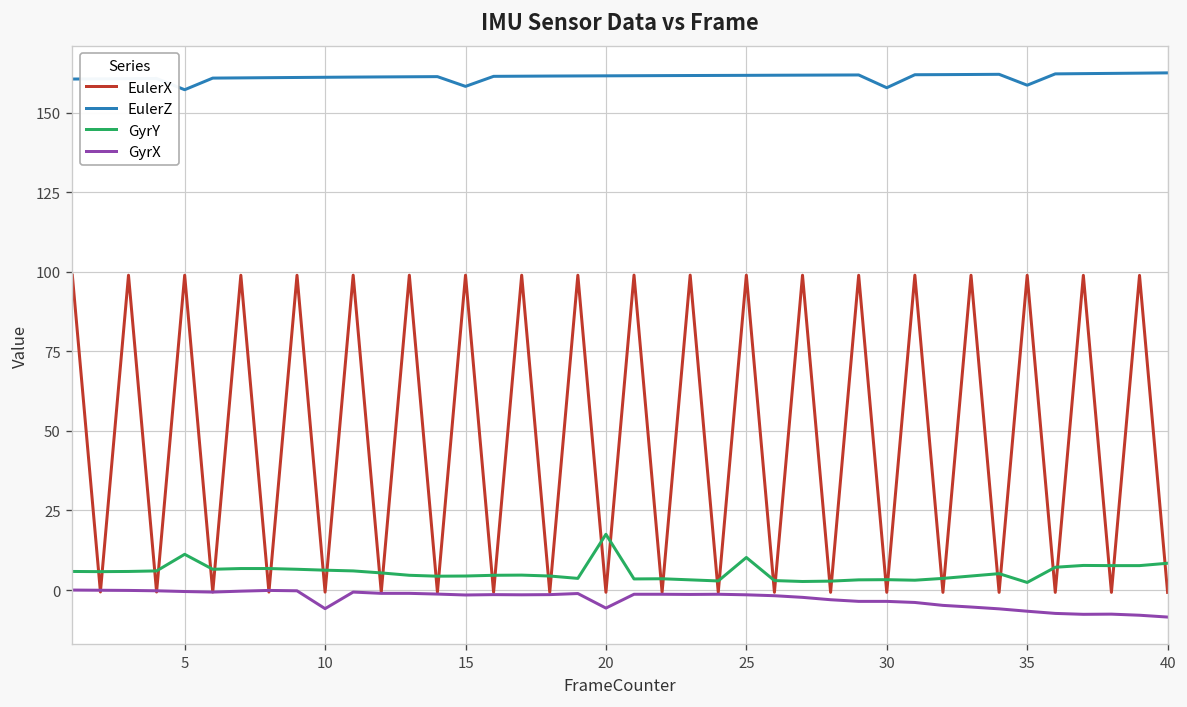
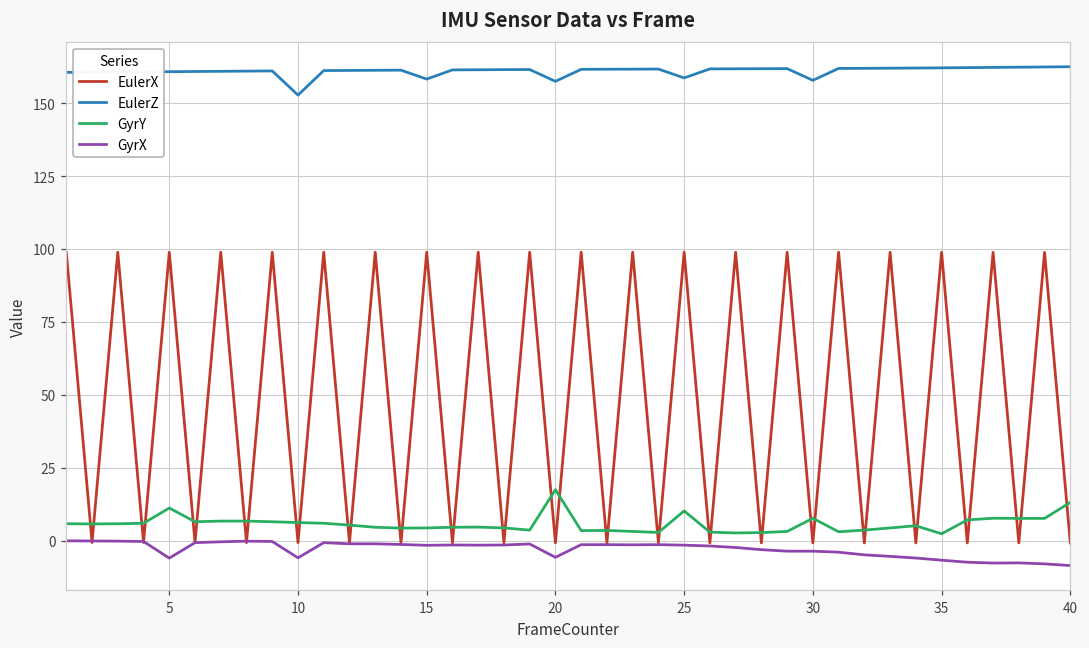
  {
    "EulerX": {
      "5": 99,
      "10": -1,
      "15": 99,
      "20": -1,
      "25": 99,
      "30": -1,
      "35": 99,
      "40": -1
    },
    "EulerZ": {
-     "5": 157,
-     "10": 161,
+     "5": 161,
+     "10": 153,
      "15": 158,
-     "20": 162,
-     "25": 162,
+     "20": 157,
+     "25": 159,
      "30": 158,
-     "35": 159,
+     "35": 162,
      "40": 162
    },
    "GyrY": {
      "5": 11,
      "10": 6,
      "15": 4,
      "20": 18,
      "25": 10,
-     "30": 3,
+     "30": 8,
      "35": 2,
-     "40": 8
+     "40": 13
    },
    "GyrX": {
-     "5": 0,
+     "5": -6,
      "10": -6,
      "15": -2,
      "20": -6,
      "25": -1,
      "30": -4,
      "35": -7,
      "40": -8
    }
  }
